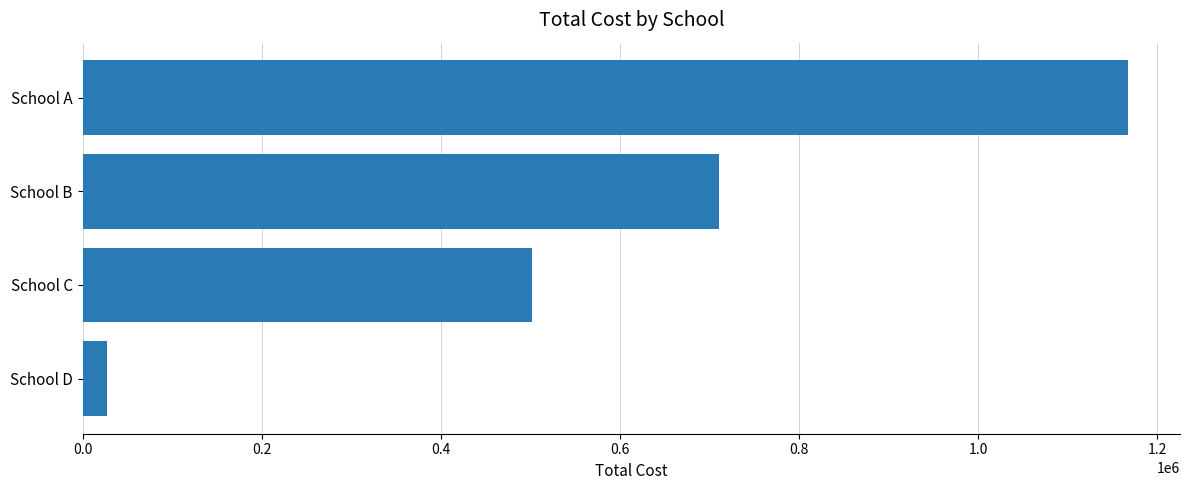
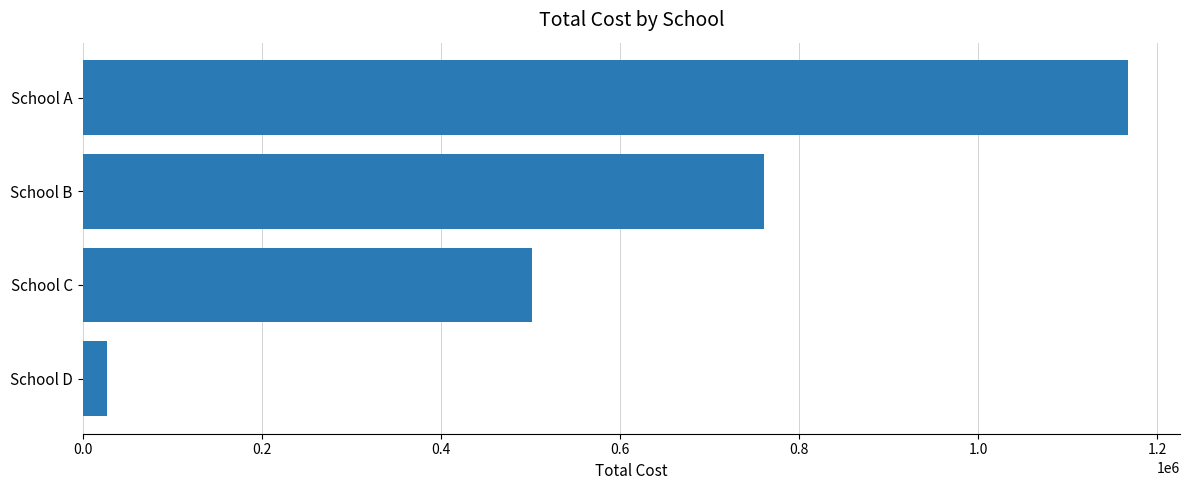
  {
    "School A": 1170000,
-   "School B": 710000,
+   "School B": 760000,
    "School C": 500000,
    "School D": 30000
  }
